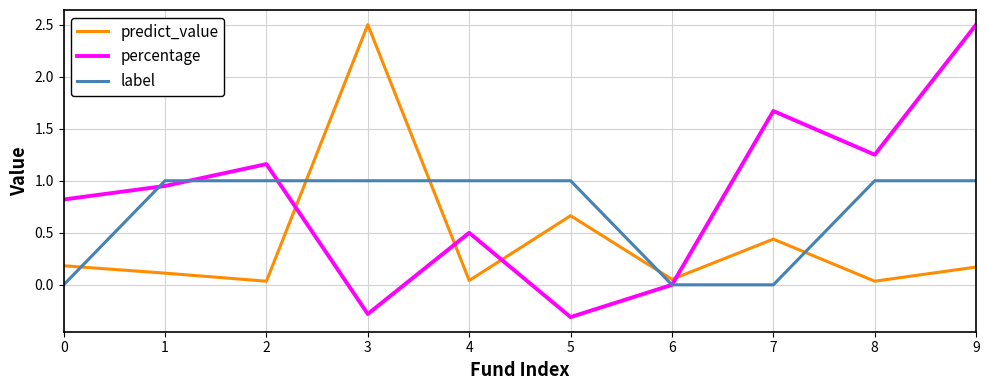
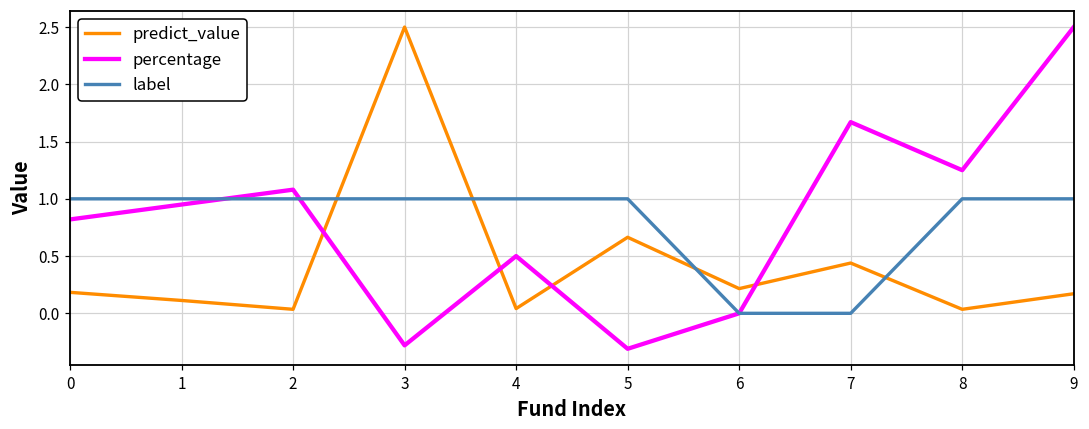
  {
    "predict_value": {
      "0": 0.18,
      "1": 0.11,
      "2": 0.03,
      "3": 2.50,
      "4": 0.04,
      "5": 0.66,
-     "6": 0.05,
+     "6": 0.22,
      "7": 0.44,
      "8": 0.03,
      "9": 0.17
    },
    "percentage": {
      "0": 0.82,
      "1": 0.95,
-     "2": 1.16,
+     "2": 1.08,
      "3": -0.28,
      "4": 0.50,
      "5": -0.31,
      "7": 1.67,
      "8": 1.25,
      "9": 2.50
    },
    "label": {
-     "0": 0,
+     "0": 1,
      "1": 1,
      "2": 1,
      "3": 1,
      "4": 1,
      "5": 1,
      "7": 0,
      "8": 1,
      "9": 1
    }
  }
